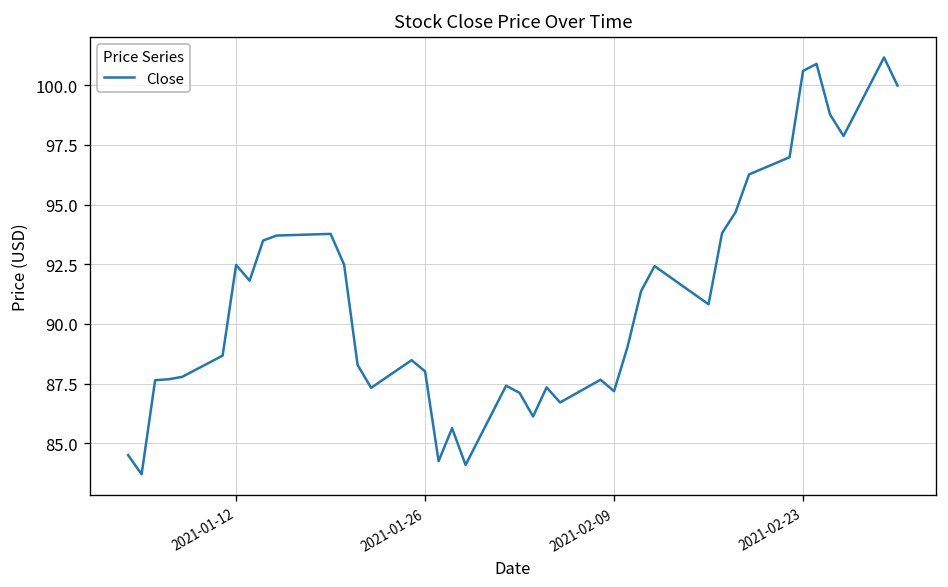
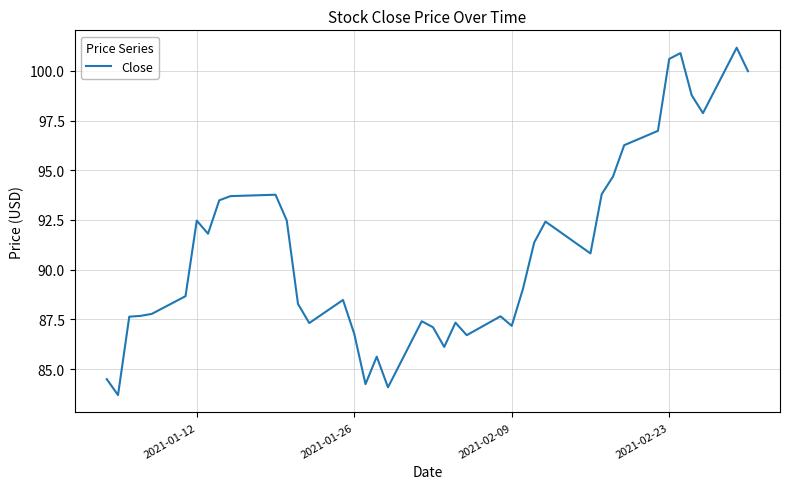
  {
    "2021-01-12": 92.5,
-   "2021-01-26": 88.0,
+   "2021-01-26": 86.8,
    "2021-02-09": 87.2,
    "2021-02-23": 100.6
  }
